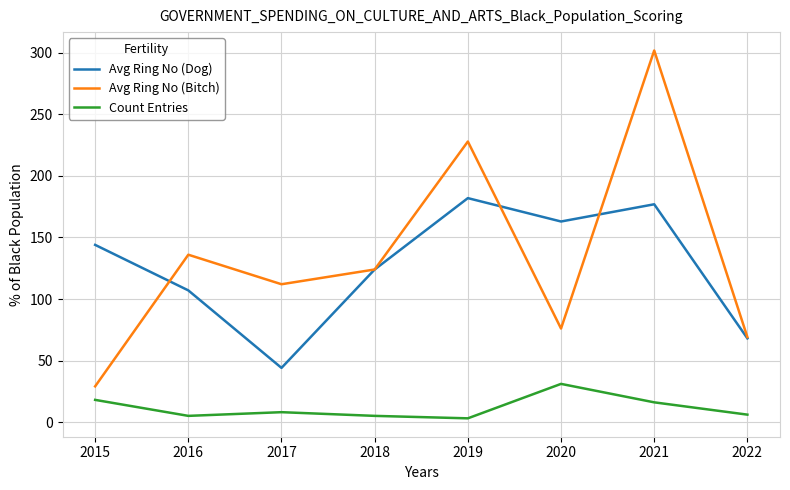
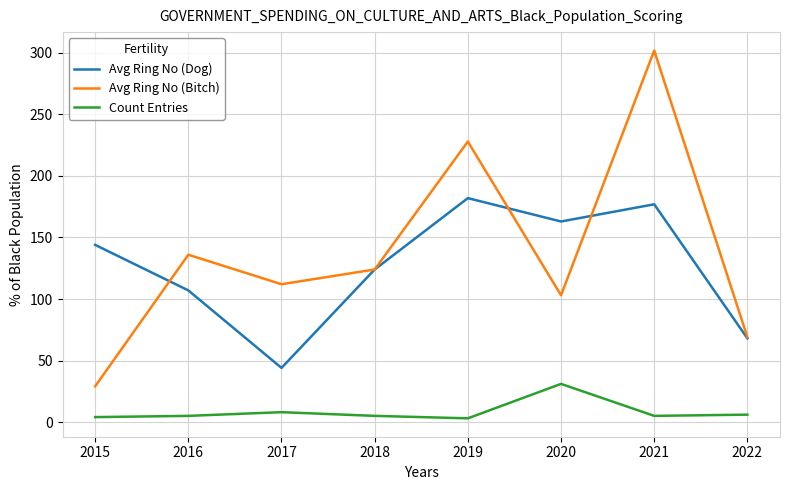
  {
    "Avg Ring No (Dog)": {
      "2015": 144,
      "2016": 107,
      "2017": 44,
      "2019": 182,
      "2020": 163,
      "2021": 177
    },
    "Avg Ring No (Bitch)": {
      "2015": 29,
      "2016": 136,
      "2017": 112,
      "2019": 228,
-     "2020": 76,
+     "2020": 103,
      "2021": 302
    },
    "Count Entries": {
-     "2015": 18,
+     "2015": 4,
      "2016": 5,
      "2017": 8,
      "2018": 5,
      "2019": 3,
      "2020": 31,
-     "2021": 16,
+     "2021": 5,
      "2022": 6
    }
  }
